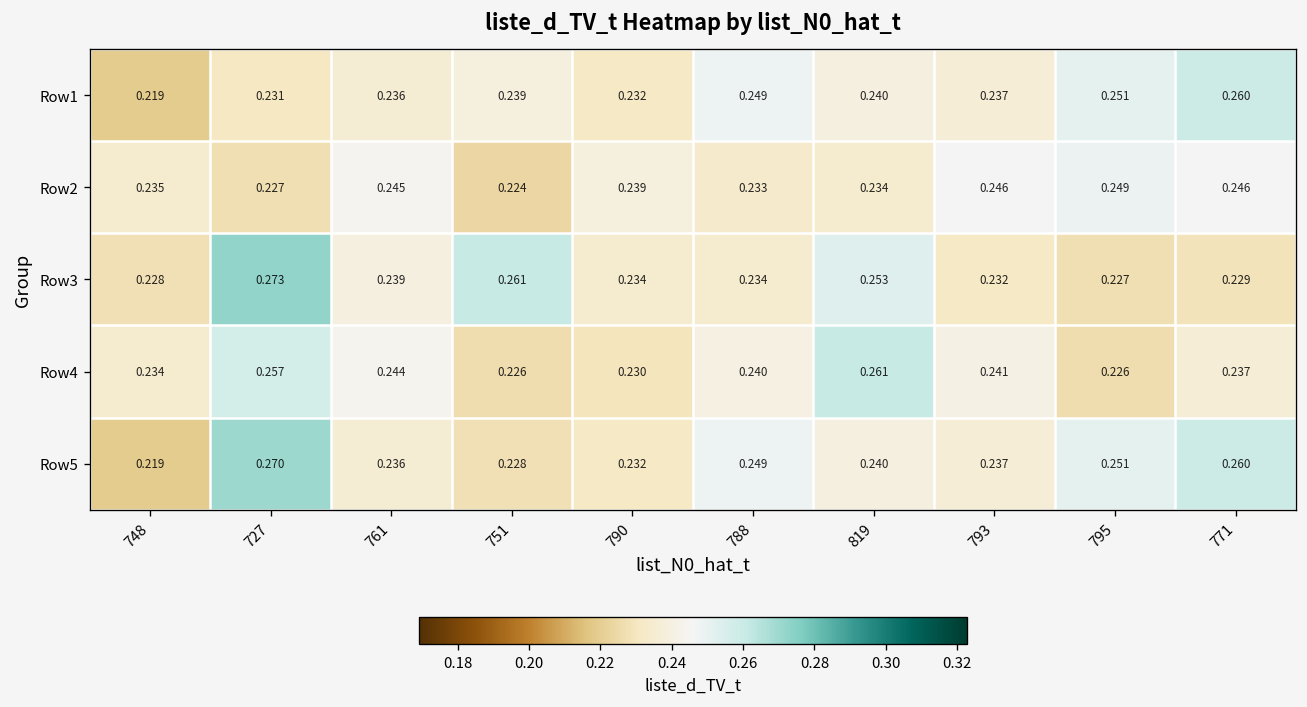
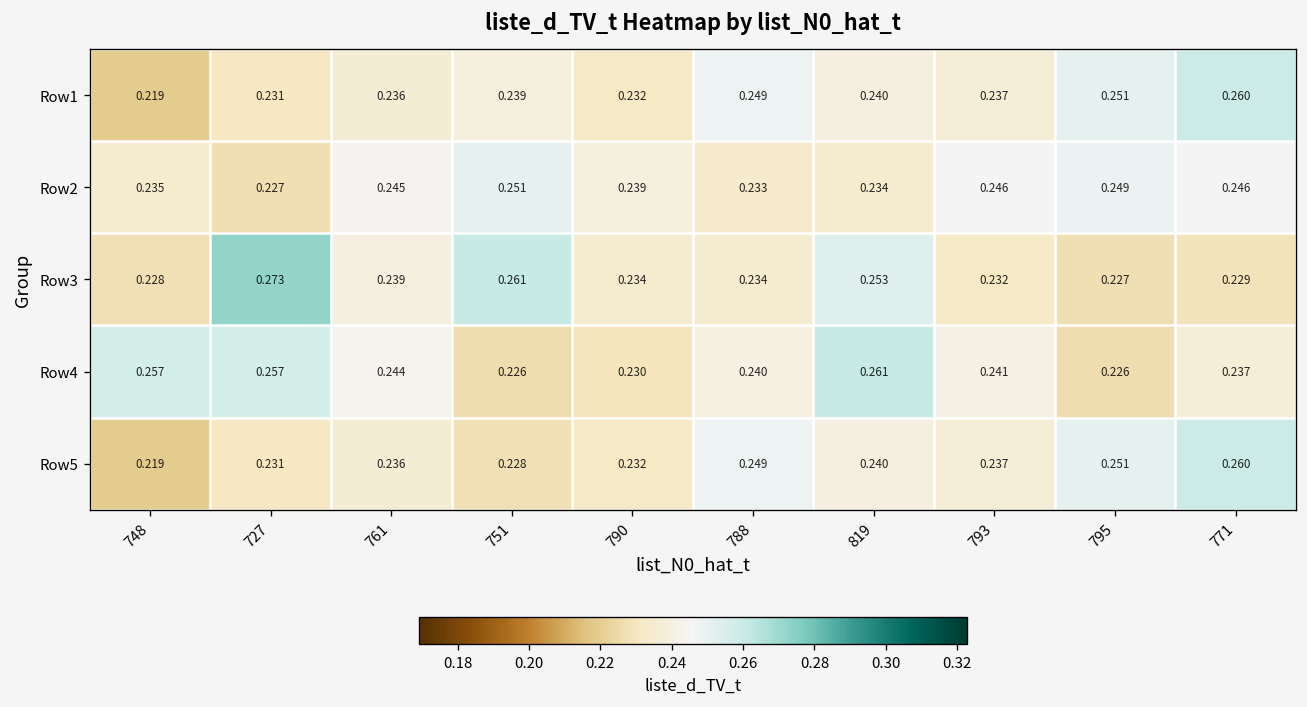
  {
    "Row1": {
      "748": 0.219,
      "727": 0.231,
      "761": 0.236,
      "751": 0.239,
      "790": 0.232,
      "788": 0.249,
      "819": 0.240,
      "793": 0.237,
      "795": 0.251,
      "771": 0.260
    },
    "Row2": {
      "748": 0.235,
      "727": 0.227,
      "761": 0.245,
-     "751": 0.224,
+     "751": 0.251,
      "790": 0.239,
      "788": 0.233,
      "819": 0.234,
      "793": 0.246,
      "795": 0.249,
      "771": 0.246
    },
    "Row3": {
      "748": 0.228,
      "727": 0.273,
      "761": 0.239,
      "751": 0.261,
      "790": 0.234,
      "788": 0.234,
      "819": 0.253,
      "793": 0.232,
      "795": 0.227,
      "771": 0.229
    },
    "Row4": {
-     "748": 0.234,
+     "748": 0.257,
      "727": 0.257,
      "761": 0.244,
      "751": 0.226,
      "790": 0.230,
      "788": 0.240,
      "819": 0.261,
      "793": 0.241,
      "795": 0.226,
      "771": 0.237
    },
    "Row5": {
      "748": 0.219,
-     "727": 0.270,
+     "727": 0.231,
      "761": 0.236,
      "751": 0.228,
      "790": 0.232,
      "788": 0.249,
      "819": 0.240,
      "793": 0.237,
      "795": 0.251,
      "771": 0.260
    }
  }
